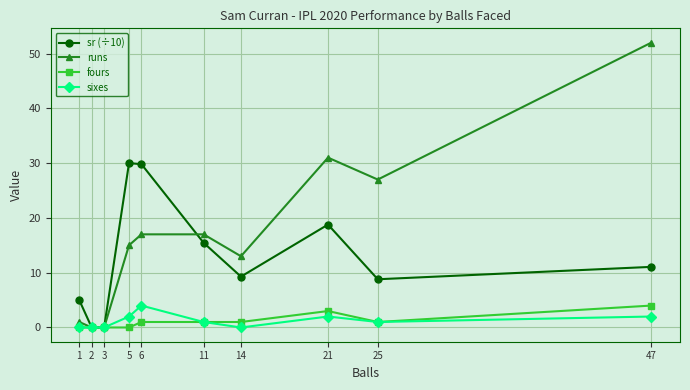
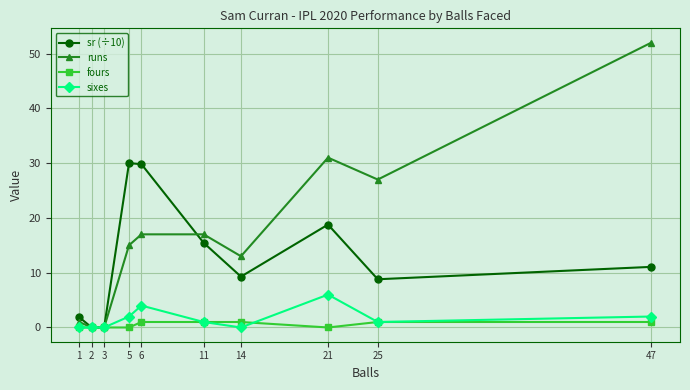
  {
    "sr (÷10)": {
-     "1": 5,
+     "1": 2,
      "5": 30,
      "6": 30,
      "11": 15,
      "14": 9,
      "21": 19,
      "25": 9,
      "47": 11
    },
    "runs": {
      "1": 1,
      "5": 15,
      "6": 17,
      "11": 17,
      "14": 13,
      "21": 31,
      "25": 27,
      "47": 52
    },
    "fours": {
      "5": 0,
      "6": 1,
      "14": 1,
-     "21": 3,
-     "47": 4
+     "21": 0,
+     "47": 1
    },
    "sixes": {
      "5": 2,
      "6": 4,
      "14": 0,
-     "21": 2,
+     "21": 6,
      "47": 2
    }
  }
